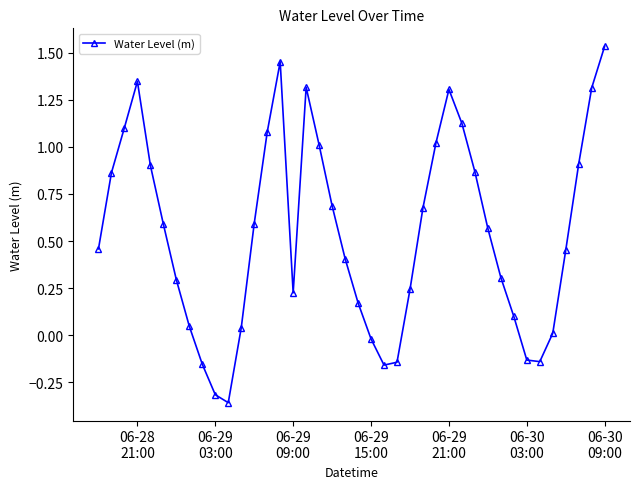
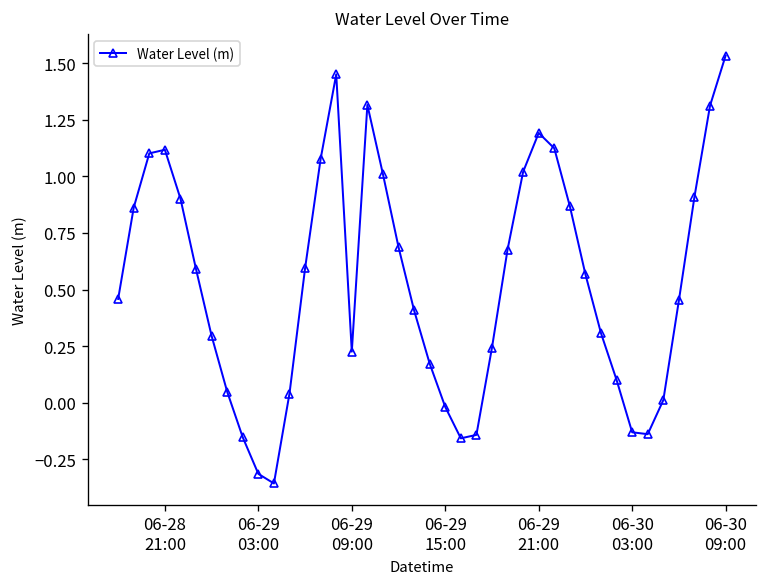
  {
-   "06-28 21:00": 1.35,
+   "06-28 21:00": 1.12,
    "06-29 03:00": -0.32,
    "06-29 09:00": 0.23,
    "06-29 15:00": -0.02,
-   "06-29 21:00": 1.30,
+   "06-29 21:00": 1.19,
    "06-30 03:00": -0.13,
    "06-30 09:00": 1.53
  }
